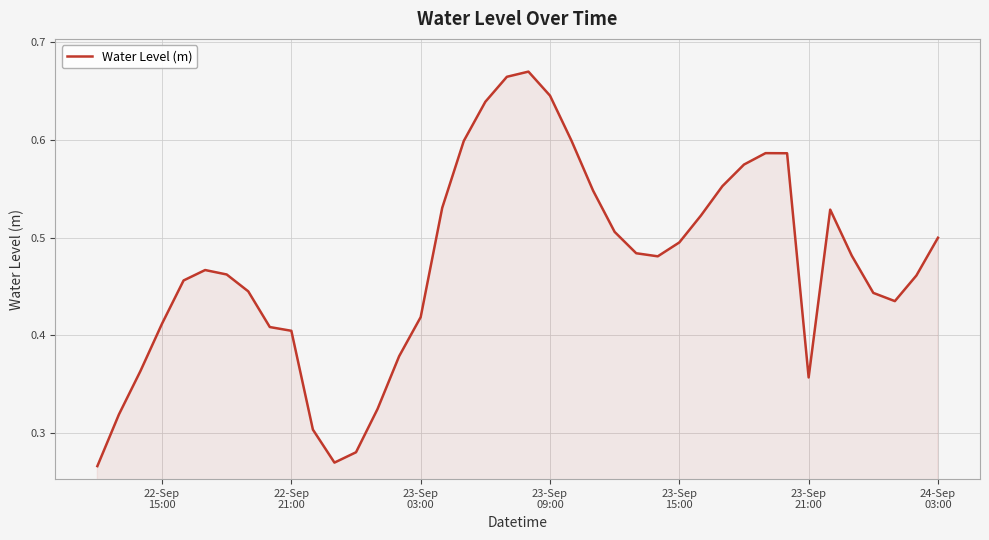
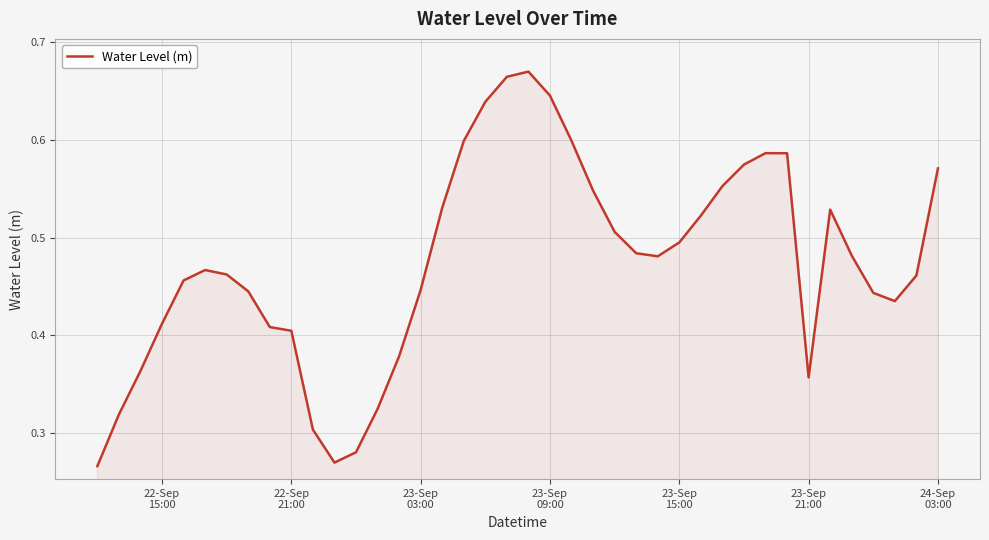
  {
    "22-Sep 15:00": 0.41,
    "22-Sep 21:00": 0.40,
-   "23-Sep 03:00": 0.42,
+   "23-Sep 03:00": 0.45,
    "23-Sep 09:00": 0.65,
    "23-Sep 15:00": 0.50,
    "23-Sep 21:00": 0.36,
-   "24-Sep 03:00": 0.50
+   "24-Sep 03:00": 0.57
  }
